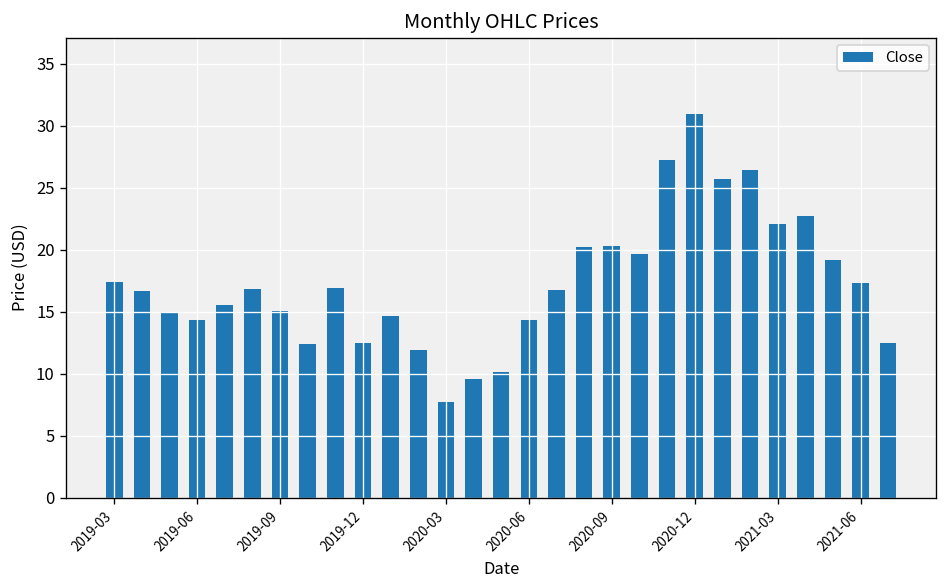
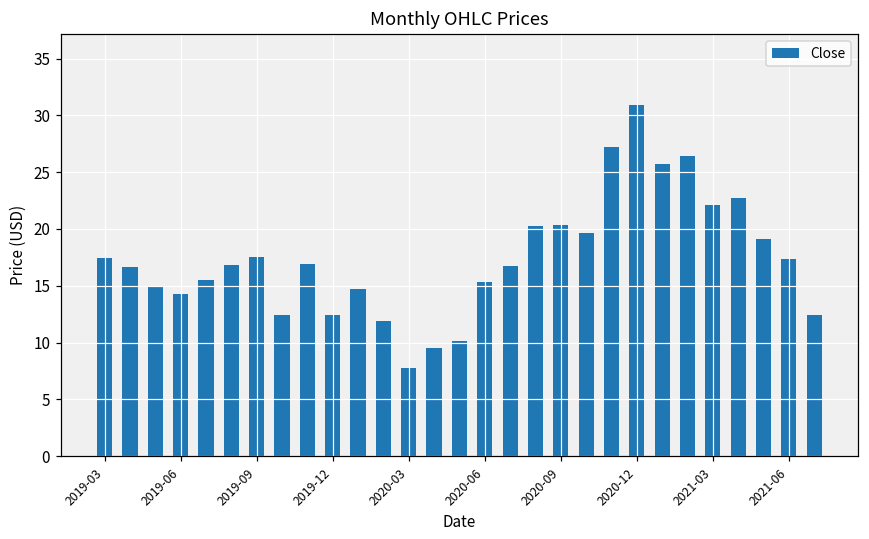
  {
    "2019-03": 17.4,
    "2019-06": 14.3,
-   "2019-09": 15.0,
+   "2019-09": 17.5,
    "2019-12": 12.4,
    "2020-03": 7.7,
-   "2020-06": 14.3,
+   "2020-06": 15.4,
    "2020-09": 20.3,
    "2020-12": 30.9,
    "2021-03": 22.1,
    "2021-06": 17.3
  }
